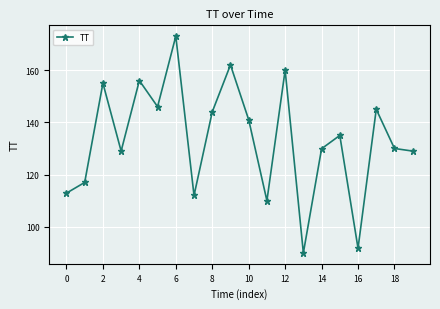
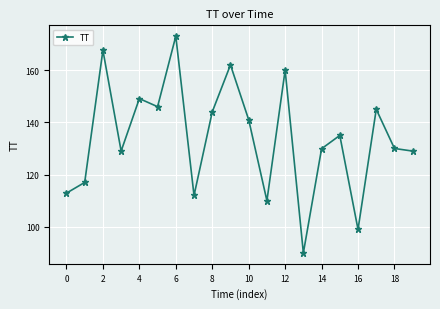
  {
    "0": 113,
-   "2": 155,
-   "4": 156,
+   "2": 168,
+   "4": 149,
    "6": 173,
    "8": 144,
    "10": 141,
    "12": 160,
    "14": 130,
-   "16": 92,
+   "16": 99,
    "18": 130
  }
